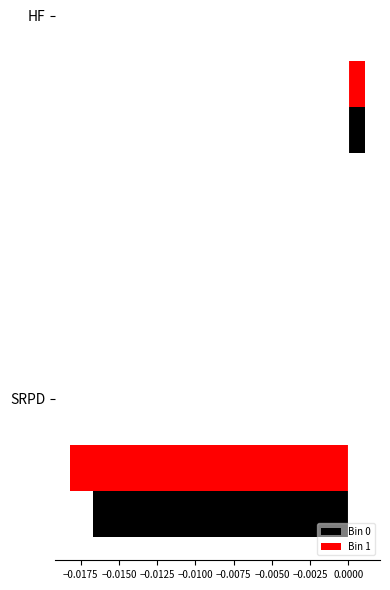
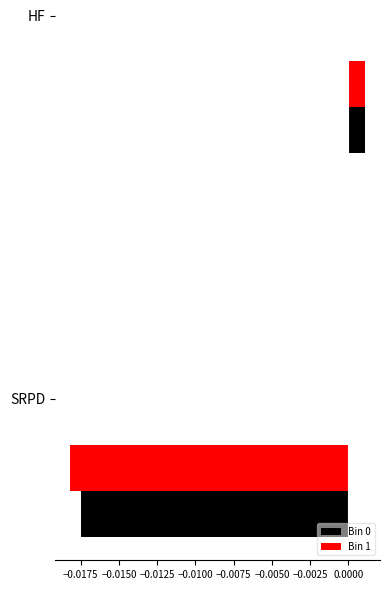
  {
    "Bin 0": {
      "HF": 0.0011,
-     "SRPD": -0.0167
+     "SRPD": -0.0175
    },
    "Bin 1": {
      "HF": 0.0011,
      "SRPD": -0.0182
    }
  }
